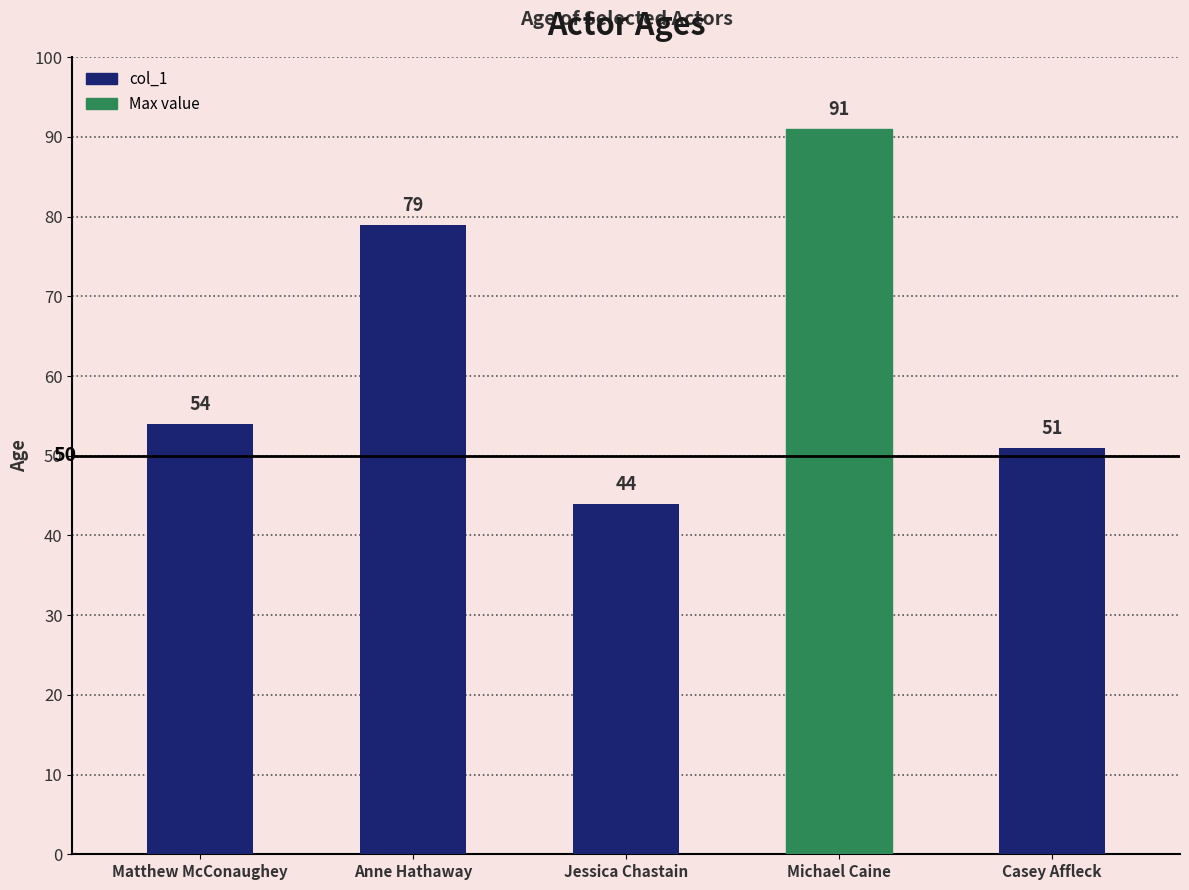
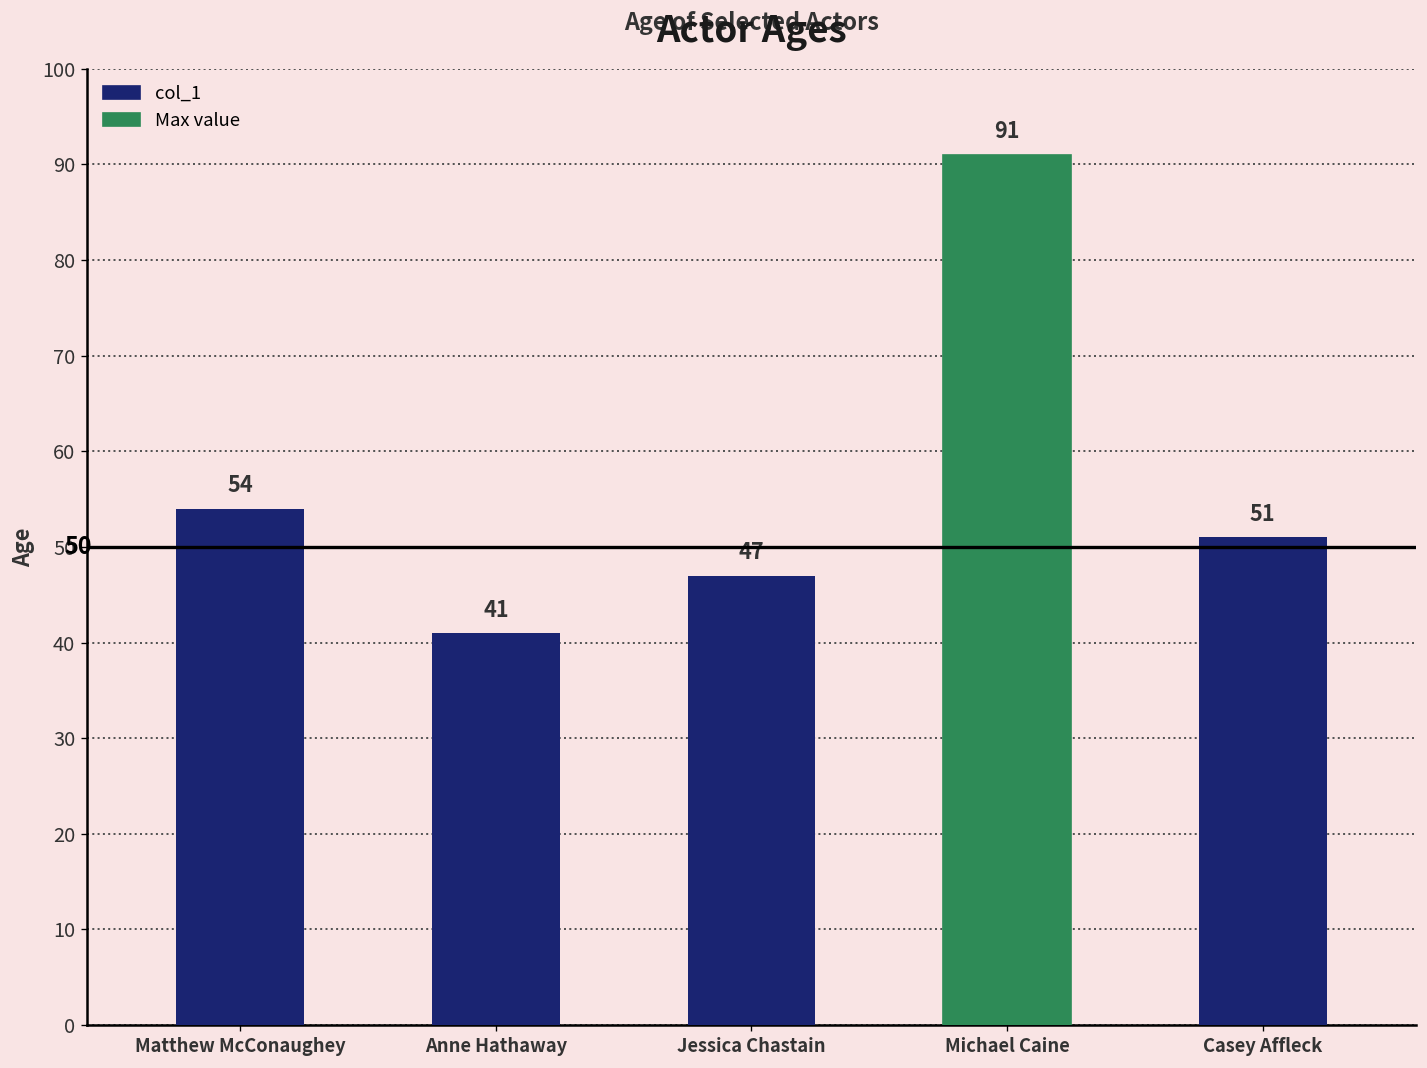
  {
    "Matthew McConaughey": 54,
-   "Anne Hathaway": 79,
-   "Jessica Chastain": 44,
+   "Anne Hathaway": 41,
+   "Jessica Chastain": 47,
    "Michael Caine": 91,
    "Casey Affleck": 51
  }
